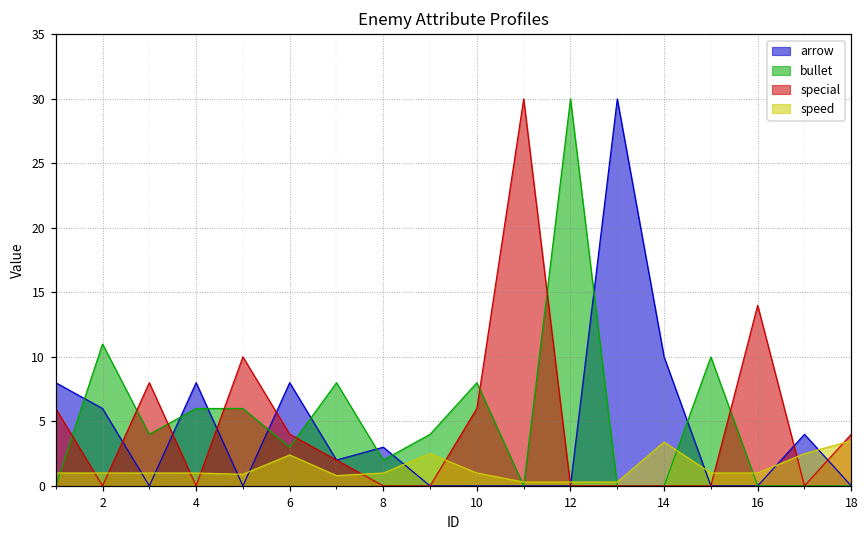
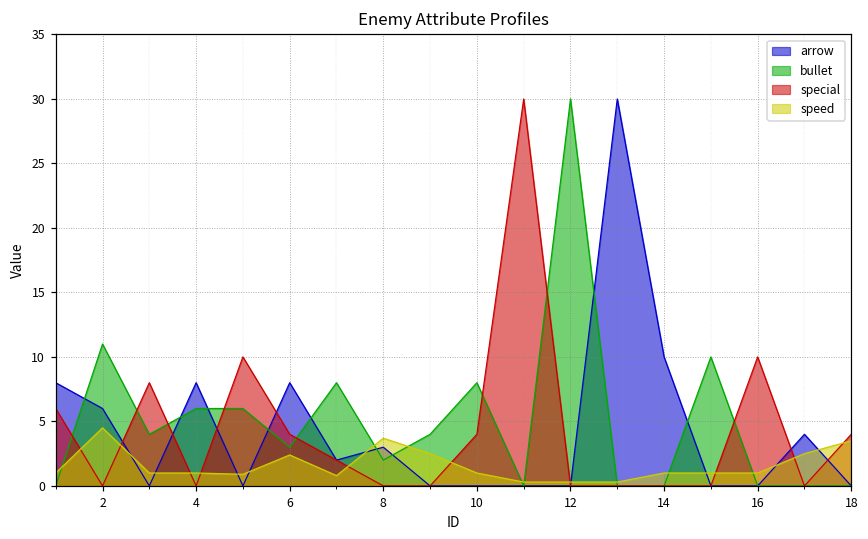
  {
    "arrow": {
      "2": 6.0,
      "4": 8.0,
      "6": 8.0,
      "8": 3.0,
      "10": 0.0,
      "14": 10.0
    },
    "bullet": {
      "2": 11.0,
      "4": 6.0,
      "6": 3.0,
      "8": 2.0,
      "10": 8.0,
      "12": 30.0
    },
    "special": {
      "2": 0,
      "4": 0,
      "6": 4,
      "8": 0,
-     "10": 6,
-     "16": 14,
+     "10": 4,
+     "16": 10,
      "18": 4
    },
    "speed": {
-     "2": 1.0,
+     "2": 4.5,
      "4": 1.0,
      "6": 2.4,
-     "8": 1.0,
+     "8": 3.7,
      "10": 1.0,
      "12": 0.3,
-     "14": 3.4,
+     "14": 1.0,
      "16": 1.0,
      "18": 3.5
    }
  }
